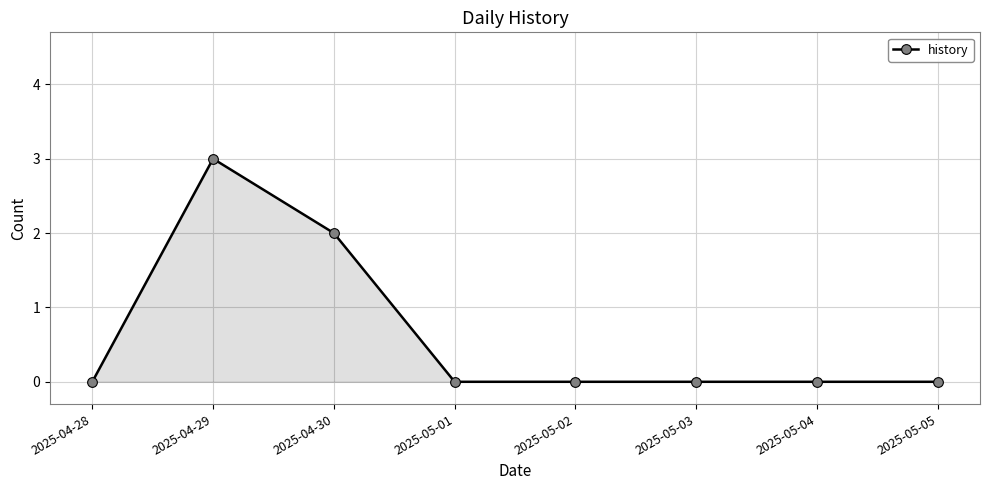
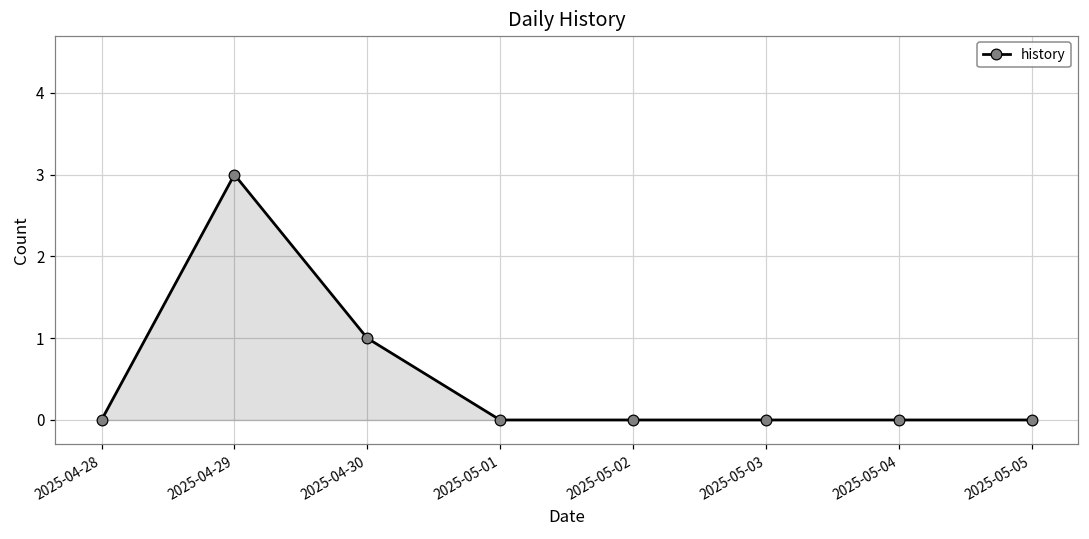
  {
    "2025-04-28": 0,
    "2025-04-29": 3,
-   "2025-04-30": 2,
+   "2025-04-30": 1,
    "2025-05-01": 0,
    "2025-05-02": 0,
    "2025-05-03": 0,
    "2025-05-04": 0,
    "2025-05-05": 0
  }
